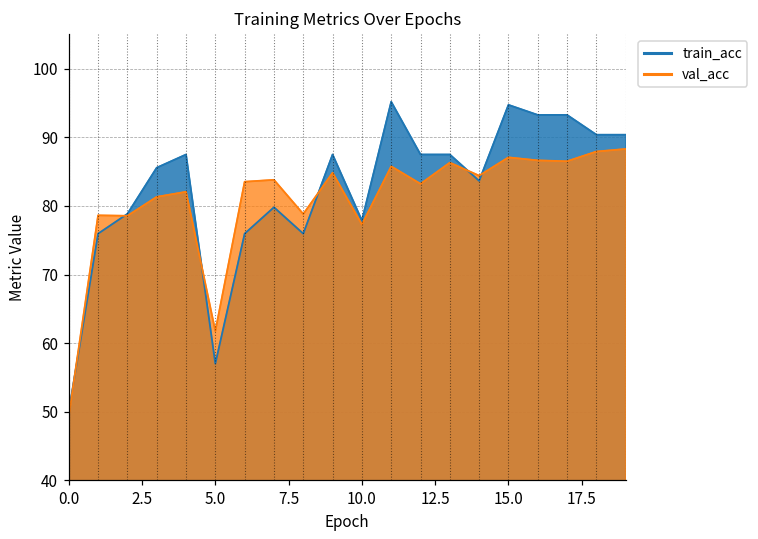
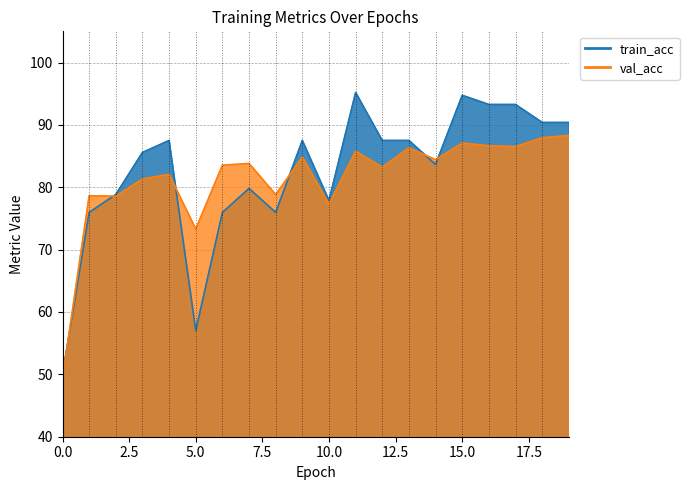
  {
    "train_acc": {
      "0.0": 50,
      "5.0": 57,
      "10.0": 78,
      "15.0": 95
    },
    "val_acc": {
      "0.0": 49,
-     "5.0": 62,
+     "5.0": 73,
      "10.0": 77,
      "15.0": 87
    }
  }
